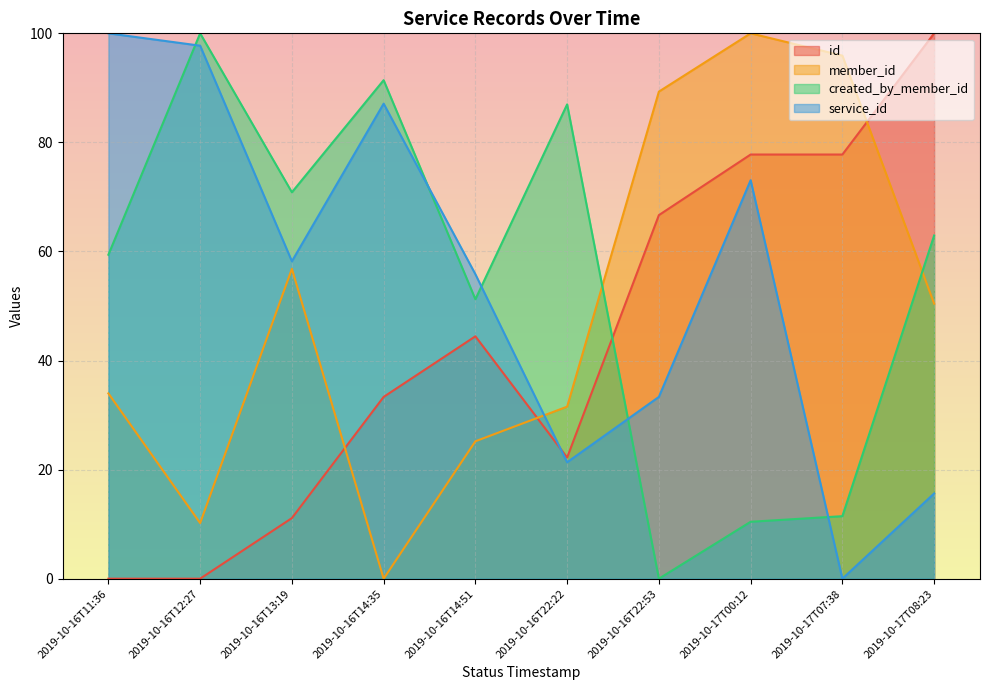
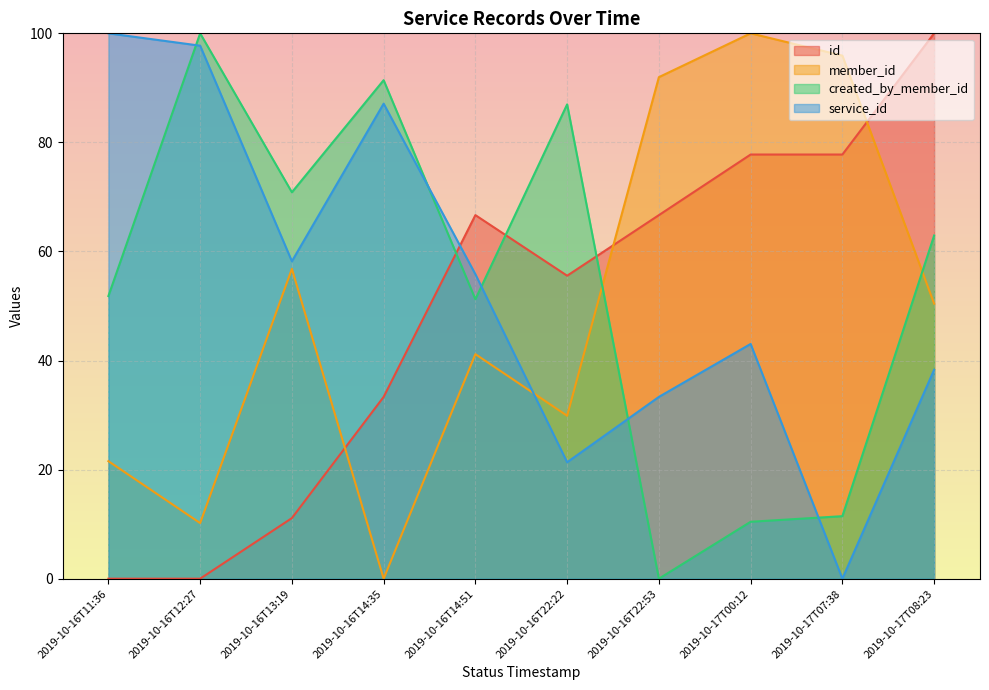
  {
    "id": {
      "2019-10-16T11:36": 0,
      "2019-10-16T12:27": 0,
      "2019-10-16T13:19": 11,
      "2019-10-16T14:35": 33,
-     "2019-10-16T14:51": 44,
-     "2019-10-16T22:22": 22,
+     "2019-10-16T14:51": 67,
+     "2019-10-16T22:22": 56,
      "2019-10-16T22:53": 67,
      "2019-10-17T00:12": 78,
      "2019-10-17T07:38": 78,
      "2019-10-17T08:23": 100
    },
    "member_id": {
-     "2019-10-16T11:36": 34,
+     "2019-10-16T11:36": 22,
      "2019-10-16T12:27": 10,
      "2019-10-16T13:19": 57,
      "2019-10-16T14:35": 0,
-     "2019-10-16T14:51": 25,
-     "2019-10-16T22:22": 32,
-     "2019-10-16T22:53": 89,
+     "2019-10-16T14:51": 41,
+     "2019-10-16T22:22": 30,
+     "2019-10-16T22:53": 92,
      "2019-10-17T00:12": 100,
      "2019-10-17T08:23": 50
    },
    "created_by_member_id": {
-     "2019-10-16T11:36": 59,
+     "2019-10-16T11:36": 52,
      "2019-10-16T12:27": 100,
      "2019-10-16T13:19": 71,
      "2019-10-16T14:35": 91,
      "2019-10-16T14:51": 51,
      "2019-10-16T22:22": 87,
      "2019-10-16T22:53": 0,
      "2019-10-17T00:12": 10,
      "2019-10-17T07:38": 11,
      "2019-10-17T08:23": 63
    },
    "service_id": {
      "2019-10-16T11:36": 100,
      "2019-10-16T12:27": 98,
      "2019-10-16T13:19": 58,
      "2019-10-16T14:35": 87,
      "2019-10-16T14:51": 56,
      "2019-10-16T22:22": 21,
      "2019-10-16T22:53": 33,
-     "2019-10-17T00:12": 73,
+     "2019-10-17T00:12": 43,
      "2019-10-17T07:38": 0,
-     "2019-10-17T08:23": 16
+     "2019-10-17T08:23": 38
    }
  }
